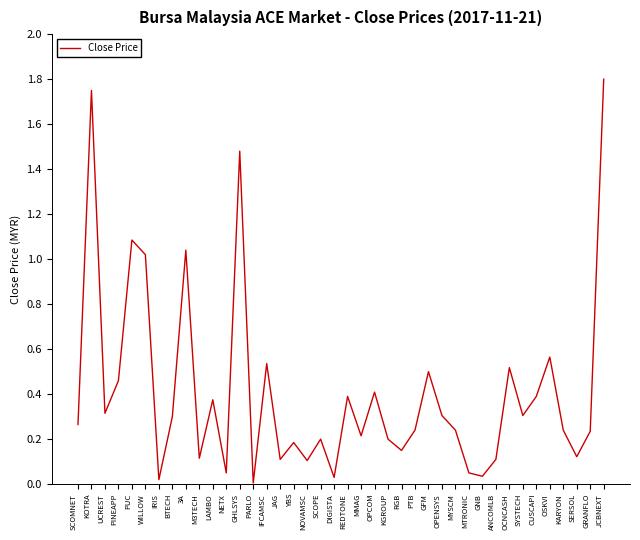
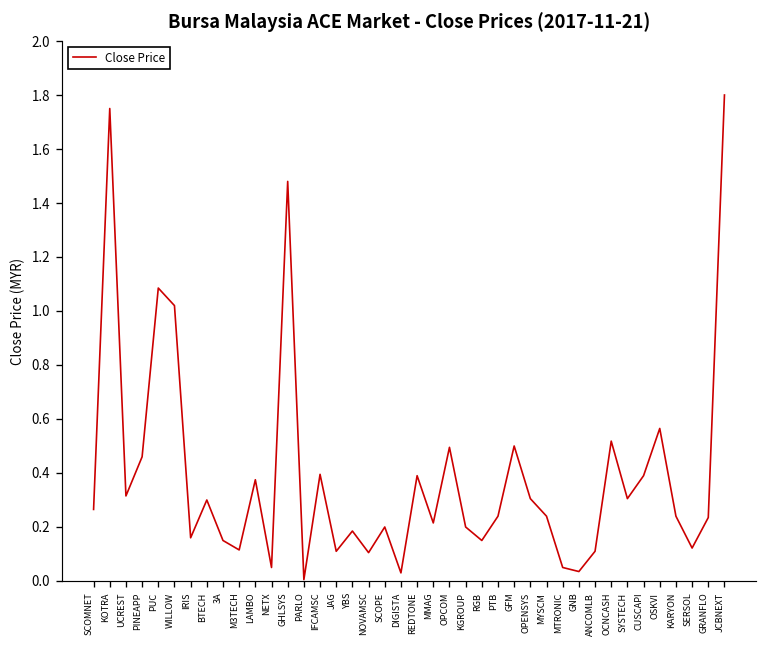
  {
    "SCOMNET": 0.27,
    "KOTRA": 1.75,
    "UCREST": 0.32,
    "PINEAPP": 0.46,
    "PUC": 1.09,
    "WILLOW": 1.02,
-   "IRIS": 0.02,
+   "IRIS": 0.16,
    "BTECH": 0.30,
-   "3A": 1.04,
+   "3A": 0.15,
    "M3TECH": 0.12,
    "LAMBO": 0.38,
    "NETX": 0.05,
    "GHLSYS": 1.48,
    "PARLO": 0.01,
-   "IFCAMSC": 0.54,
+   "IFCAMSC": 0.40,
    "JAG": 0.11,
    "YBS": 0.19,
    "NOVAMSC": 0.11,
    "SCOPE": 0.20,
    "DIGISTA": 0.03,
    "REDTONE": 0.39,
    "MMAG": 0.22,
-   "OPCOM": 0.41,
+   "OPCOM": 0.50,
    "KGROUP": 0.20,
    "RGB": 0.15,
    "PTB": 0.24,
    "GFM": 0.50,
    "OPENSYS": 0.31,
    "MYSCM": 0.24,
    "MTRONIC": 0.05,
    "GNB": 0.04,
    "ANCOMLB": 0.11,
    "OCNCASH": 0.52,
    "SYSTECH": 0.31,
    "CUSCAPI": 0.39,
    "OSKVI": 0.57,
    "KARYON": 0.24,
    "SERSOL": 0.12,
    "GRANFLO": 0.24,
    "JCBNEXT": 1.80
  }
